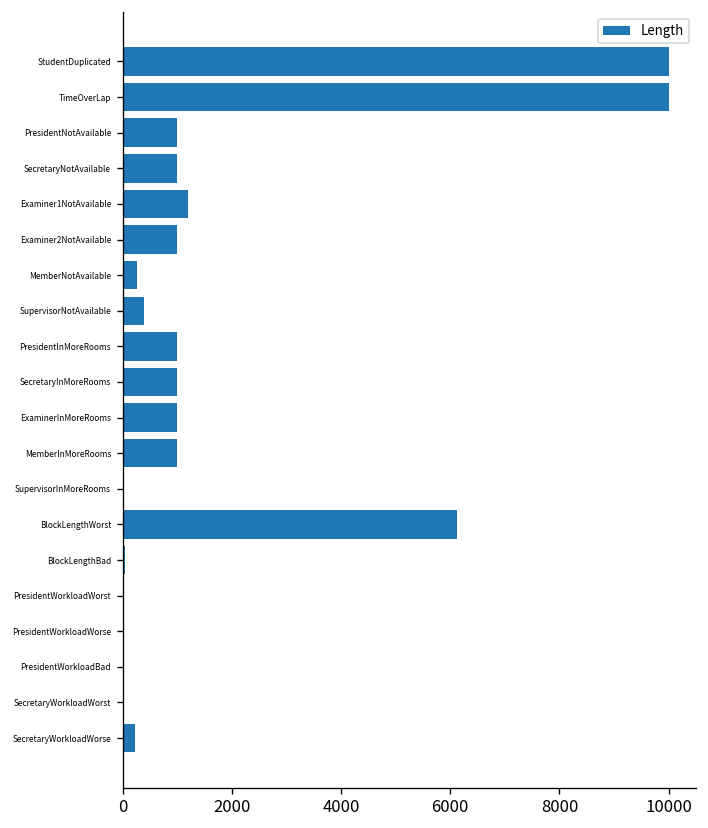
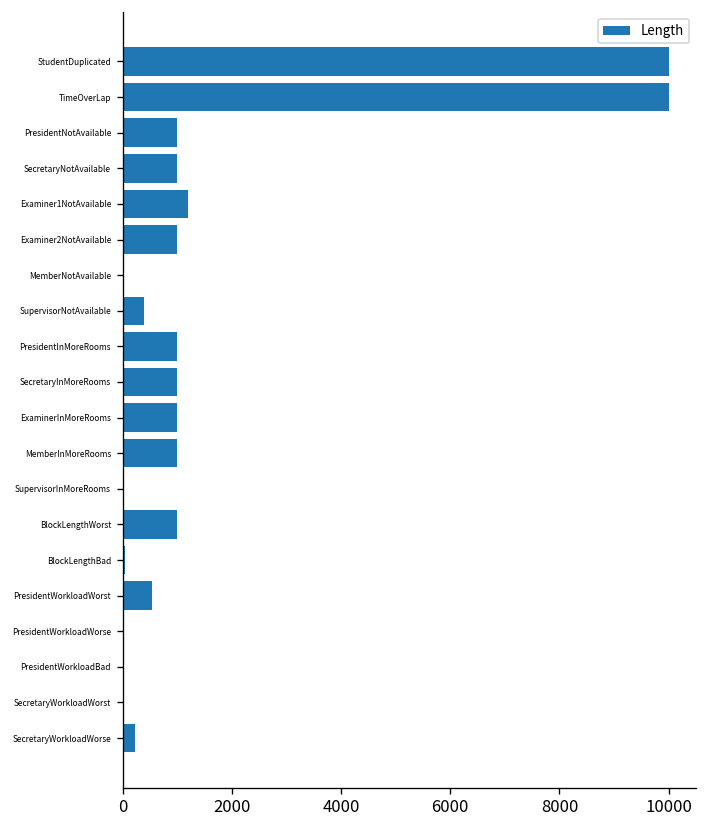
  {
    "StudentDuplicated": 10000,
    "TimeOverLap": 10000,
    "PresidentNotAvailable": 1000,
    "SecretaryNotAvailable": 1000,
    "Examiner1NotAvailable": 1200,
    "Examiner2NotAvailable": 1000,
-   "MemberNotAvailable": 300,
+   "MemberNotAvailable": 0,
    "SupervisorNotAvailable": 400,
    "PresidentInMoreRooms": 1000,
    "SecretaryInMoreRooms": 1000,
    "ExaminerInMoreRooms": 1000,
    "MemberInMoreRooms": 1000,
-   "BlockLengthWorst": 6100,
-   "PresidentWorkloadWorst": 0,
+   "BlockLengthWorst": 1000,
+   "PresidentWorkloadWorst": 500,
    "SecretaryWorkloadWorse": 200
  }
